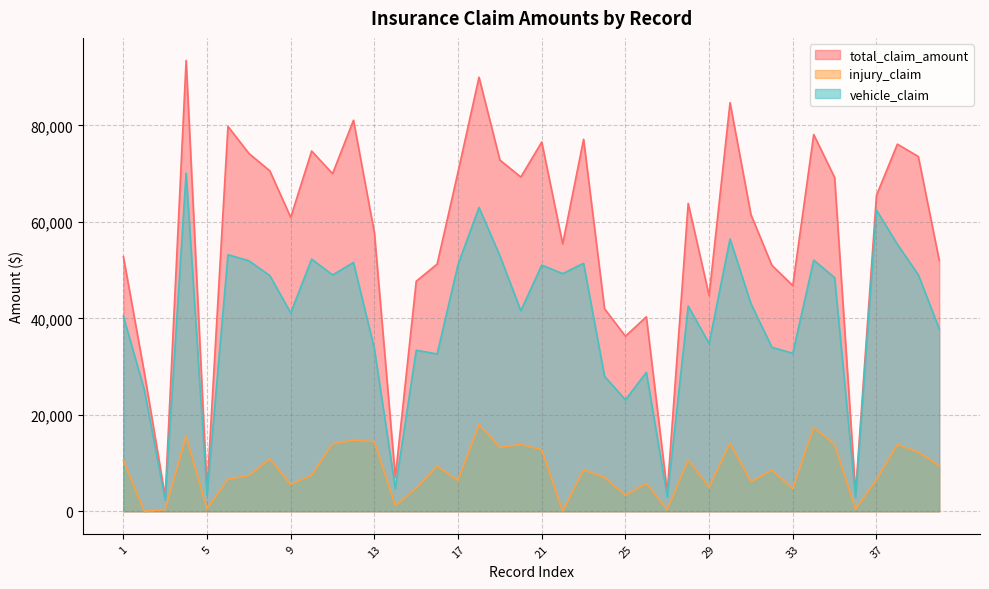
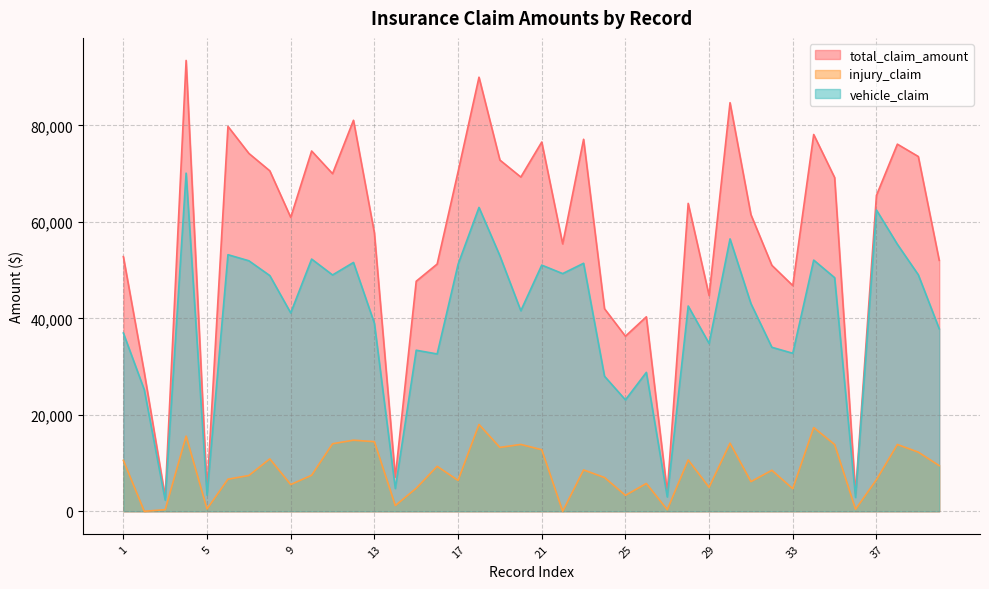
  {
    "vehicle_claim": {
-     "1": "40,000",
+     "1": "37,000",
      "5": "3,000",
      "9": "41,000",
-     "13": "34,000",
+     "13": "39,000",
      "17": "51,000",
      "21": "51,000",
      "25": "23,000",
      "29": "35,000",
      "33": "33,000",
      "37": "62,000"
    }
  }
